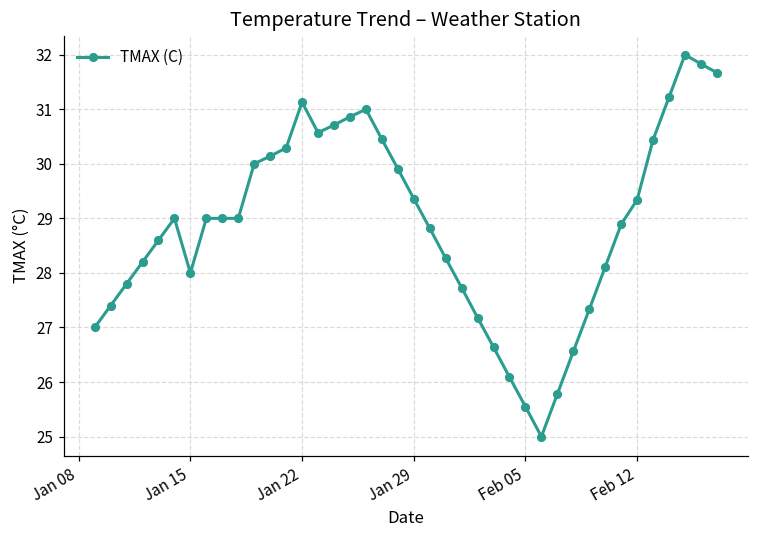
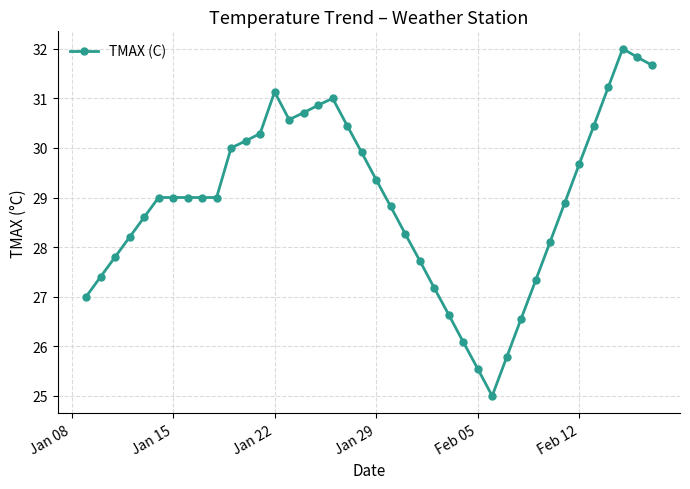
  {
-   "Jan 15": 28,
+   "Jan 15": 29,
    "Jan 22": 31.1,
    "Jan 29": 29.4,
    "Feb 05": 25.6,
-   "Feb 12": 29.3
+   "Feb 12": 29.7
  }
